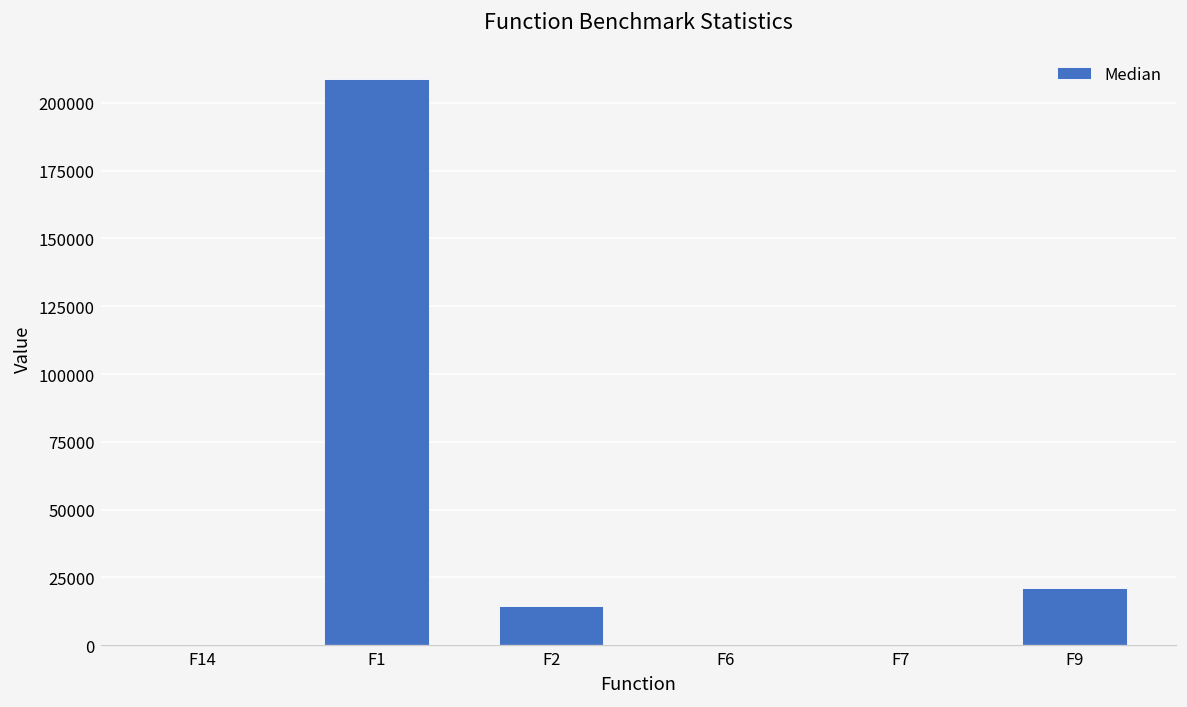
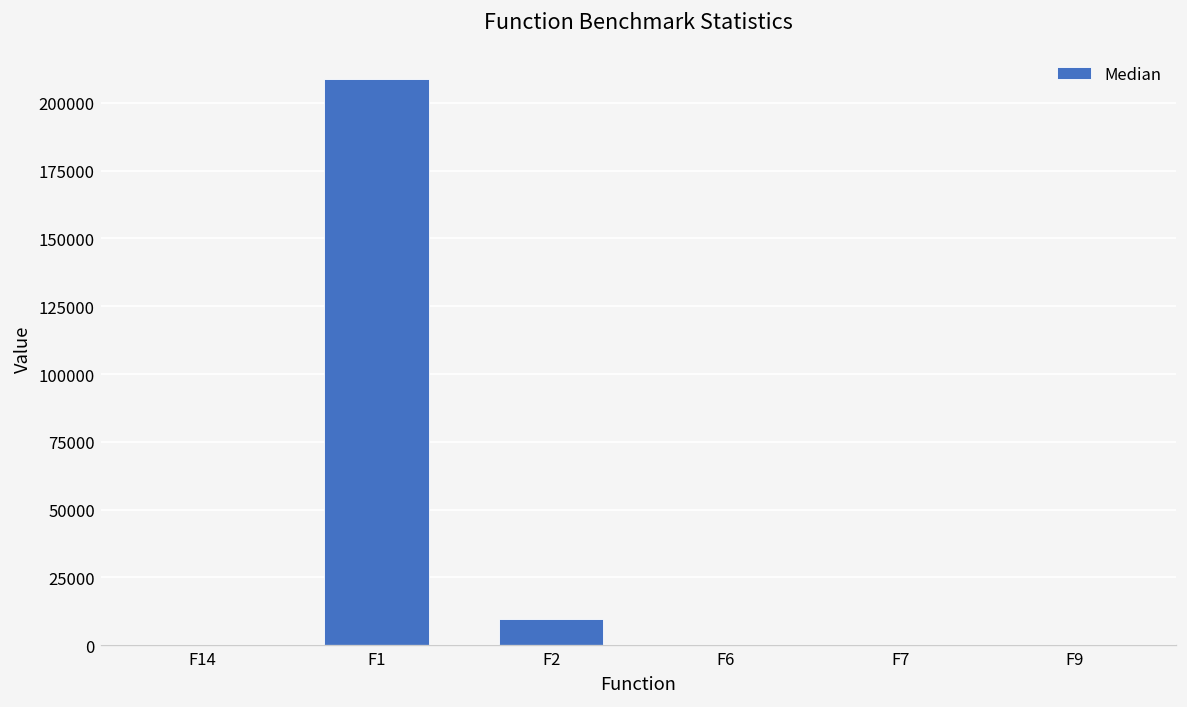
  {
    "F1": 209000,
-   "F2": 15000,
-   "F9": 21000
+   "F2": 10000,
+   "F9": 0
  }
